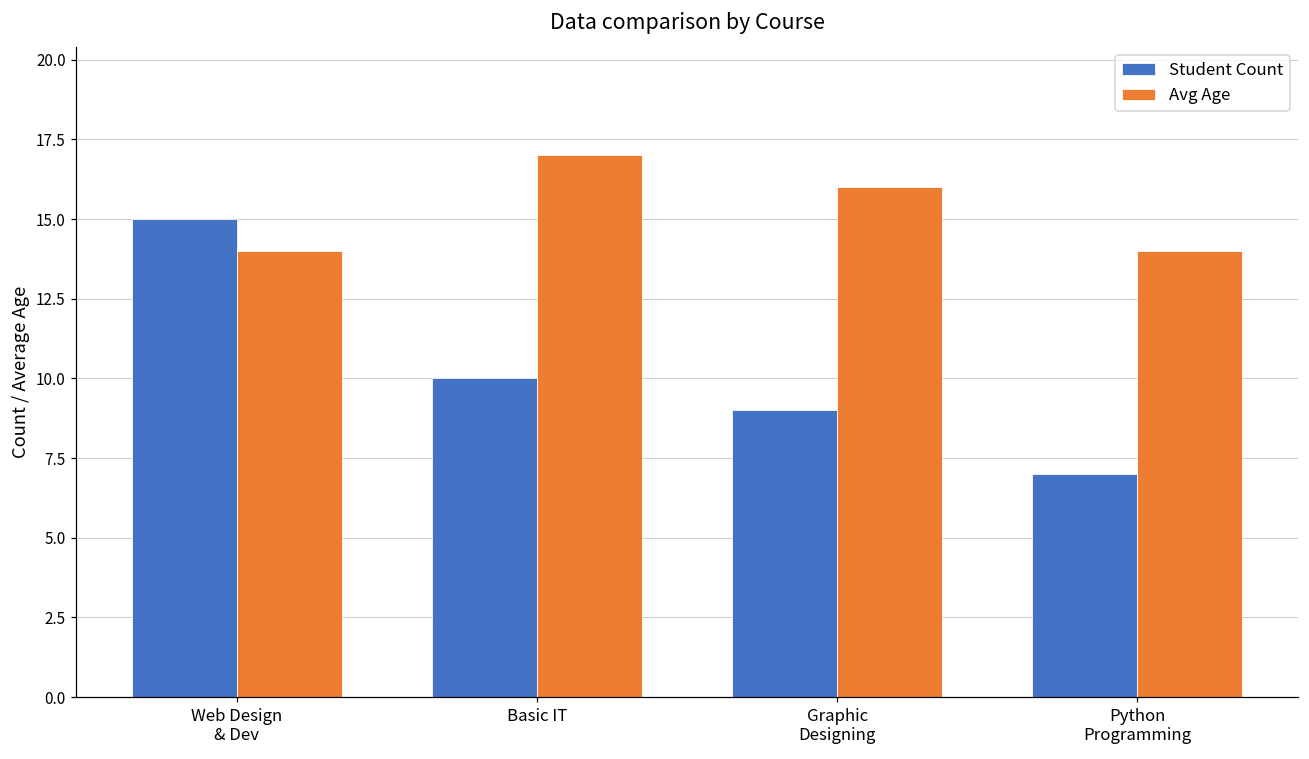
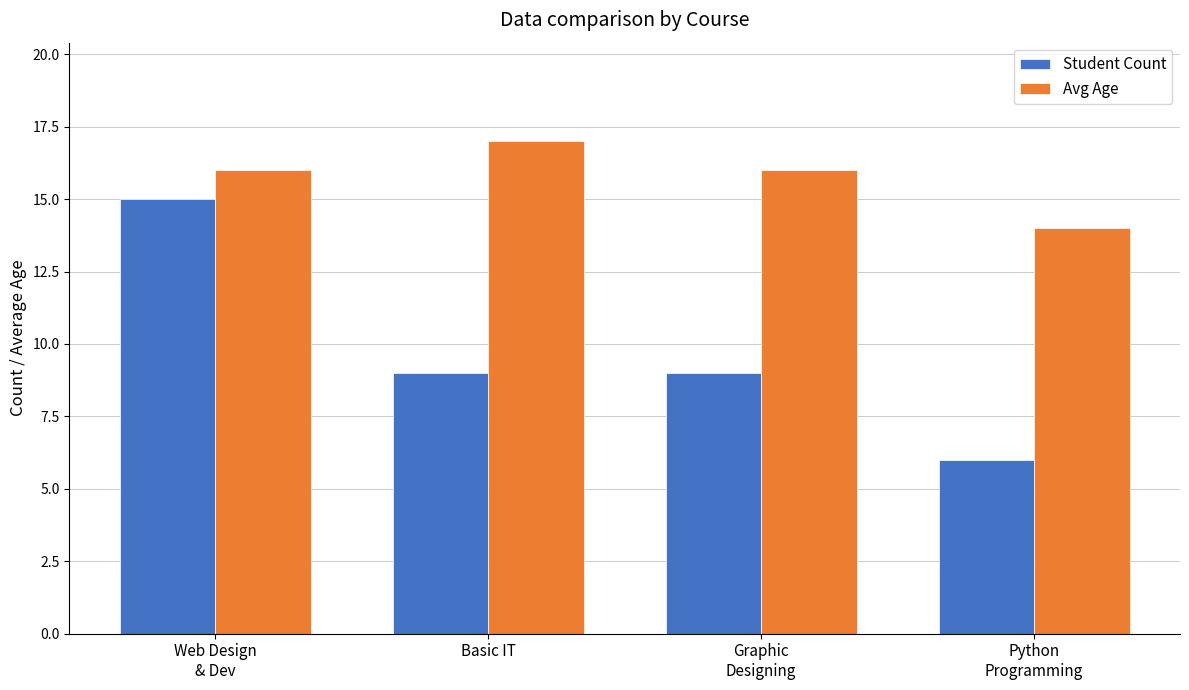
  {
    "Student Count": {
      "Web Design & Dev": 15,
-     "Basic IT": 10,
+     "Basic IT": 9,
      "Graphic Designing": 9,
-     "Python Programming": 7
+     "Python Programming": 6
    },
    "Avg Age": {
-     "Web Design & Dev": 14,
+     "Web Design & Dev": 16,
      "Basic IT": 17,
      "Graphic Designing": 16,
      "Python Programming": 14
    }
  }
